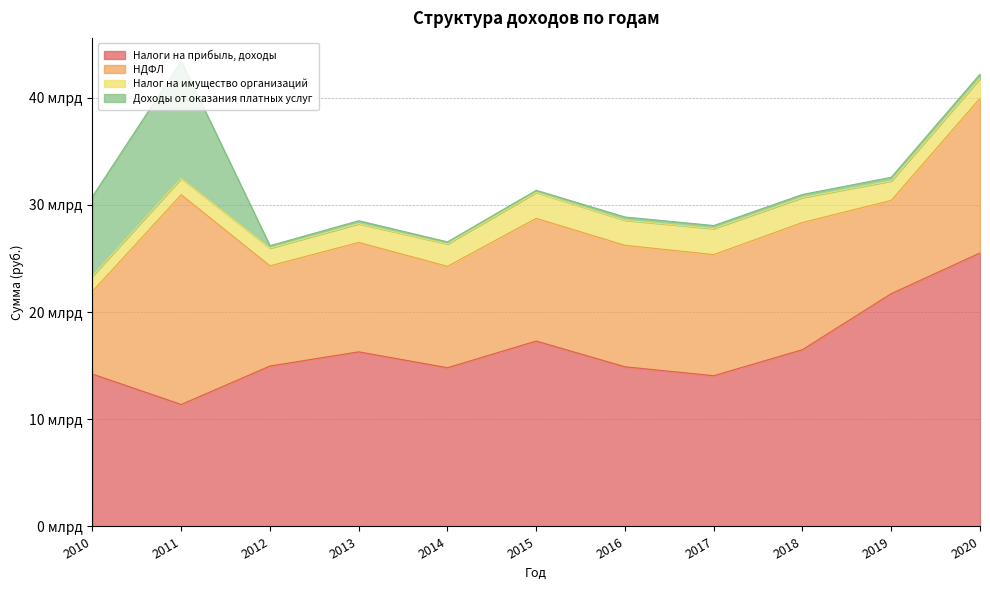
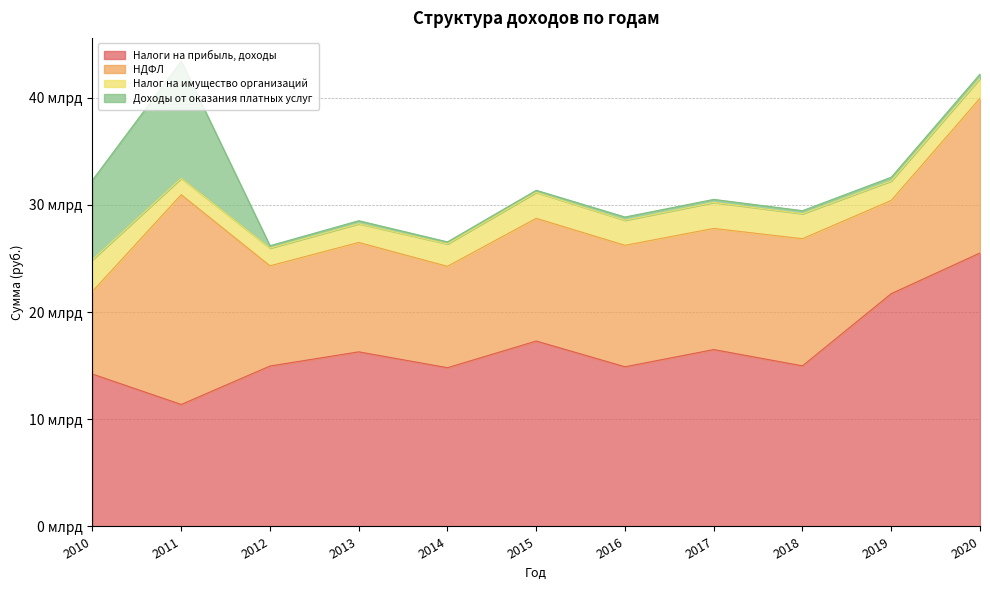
  {
    "Налоги на прибыль, доходы": {
      "2010": "14.2 млрд",
      "2011": "11.4 млрд",
      "2012": "15.0 млрд",
      "2013": "16.3 млрд",
      "2014": "14.8 млрд",
      "2015": "17.3 млрд",
      "2016": "14.9 млрд",
-     "2017": "14.1 млрд",
-     "2018": "16.5 млрд",
+     "2017": "16.5 млрд",
+     "2018": "15.0 млрд",
      "2019": "21.7 млрд",
      "2020": "25.5 млрд"
    },
    "НДФЛ": {
      "2010": "7.7 млрд",
      "2011": "19.6 млрд",
      "2012": "9.4 млрд",
      "2013": "10.2 млрд",
      "2014": "9.5 млрд",
      "2015": "11.5 млрд",
      "2016": "11.3 млрд",
      "2017": "11.3 млрд",
      "2018": "11.9 млрд",
      "2019": "8.7 млрд",
      "2020": "14.4 млрд"
    },
    "Налог на имущество организаций": {
-     "2010": "1.4 млрд",
+     "2010": "3.0 млрд",
      "2011": "1.5 млрд",
      "2013": "1.7 млрд",
      "2016": "2.3 млрд",
      "2017": "2.4 млрд",
      "2018": "2.3 млрд",
      "2019": "1.8 млрд",
      "2020": "1.9 млрд"
    },
    "Доходы от оказания платных услуг": {
      "2010": "7.4 млрд",
      "2013": "0.3 млрд",
      "2016": "0.3 млрд",
      "2017": "0.3 млрд",
      "2018": "0.3 млрд",
      "2019": "0.3 млрд",
      "2020": "0.4 млрд"
    }
  }
